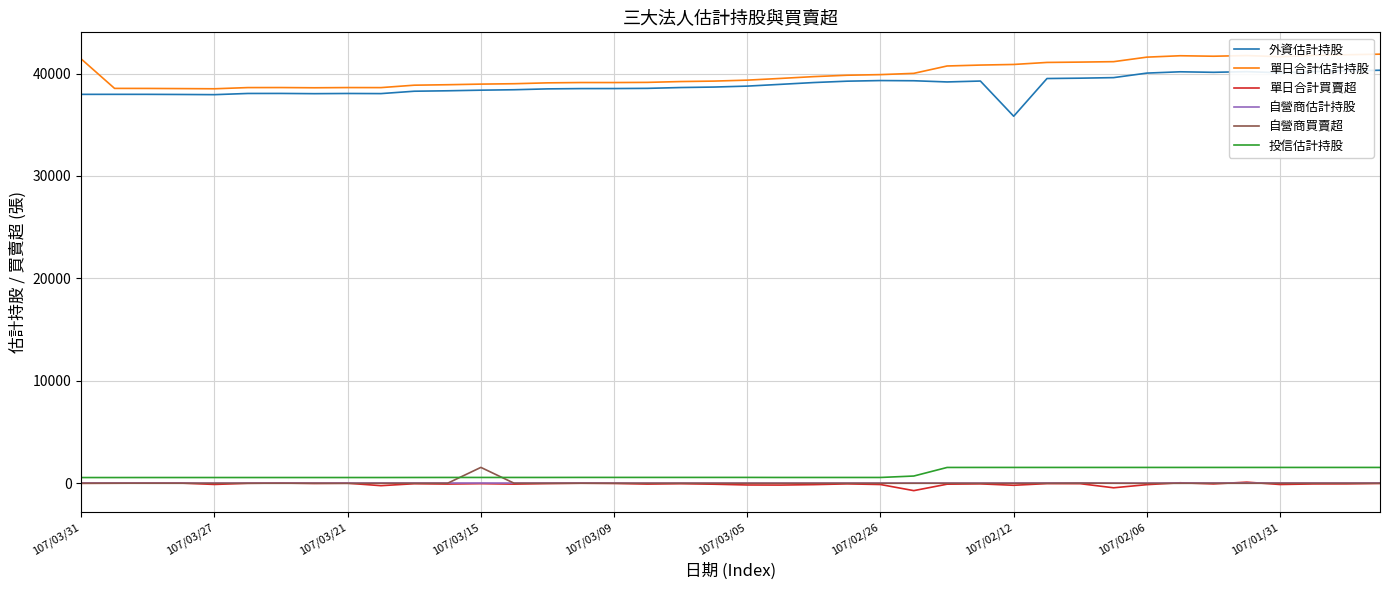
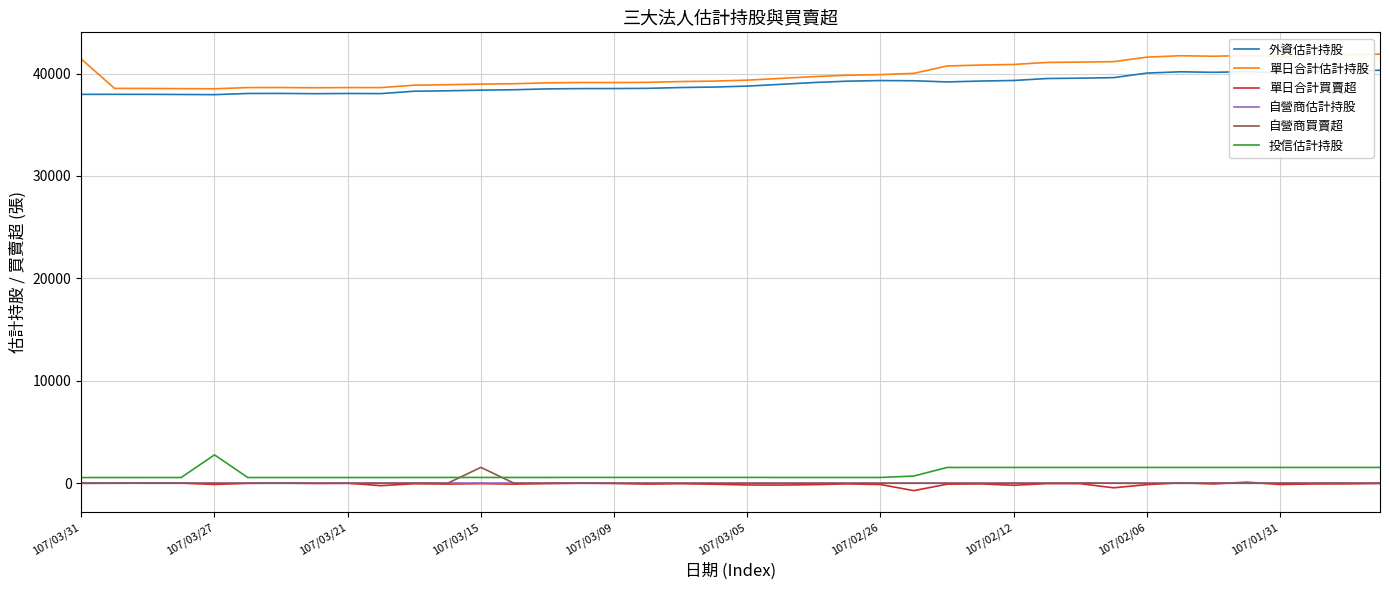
  {
    "外資估計持股": {
      "107/03/31": 38000,
      "107/03/27": 37900,
      "107/03/21": 38100,
      "107/03/15": 38400,
      "107/03/09": 38500,
      "107/03/05": 38800,
      "107/02/26": 39300,
-     "107/02/12": 35800,
+     "107/02/12": 39300,
      "107/02/06": 40000
    },
    "單日合計估計持股": {
      "107/03/31": 41400,
      "107/03/27": 38500,
      "107/03/21": 38600,
      "107/03/15": 39000,
      "107/03/09": 39100,
      "107/03/05": 39400,
      "107/02/26": 39900,
      "107/02/12": 40900,
      "107/02/06": 41600
    },
    "自營商買賣超": {
      "107/03/15": 1500
    },
    "投信估計持股": {
      "107/03/31": 600,
-     "107/03/27": 600,
+     "107/03/27": 2800,
      "107/03/21": 600,
      "107/03/15": 600,
      "107/03/09": 600,
      "107/03/05": 600,
      "107/02/26": 600,
      "107/02/12": 1500,
      "107/02/06": 1500,
      "107/01/31": 1500
    }
  }
